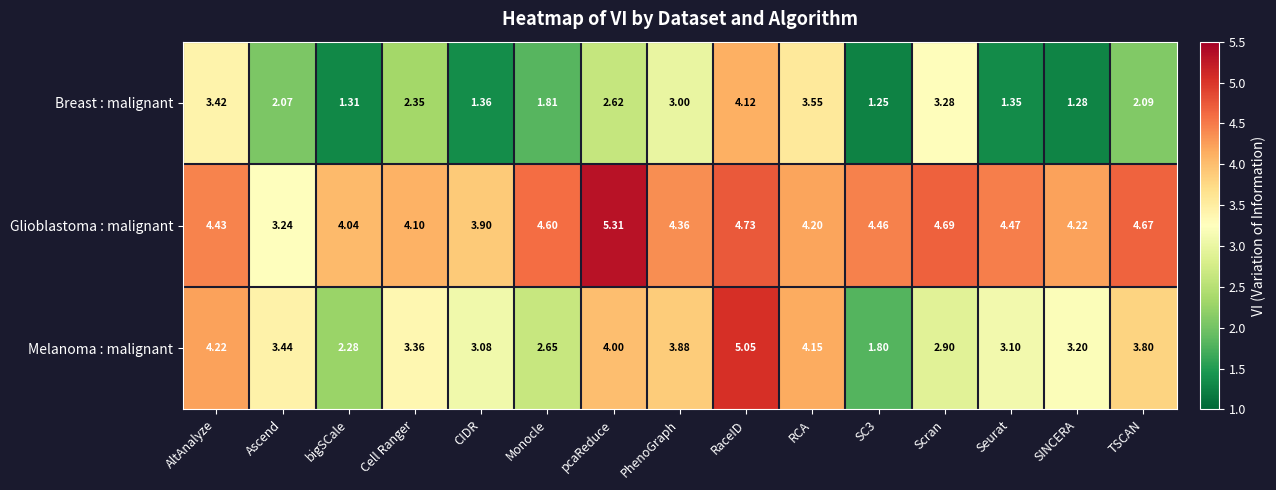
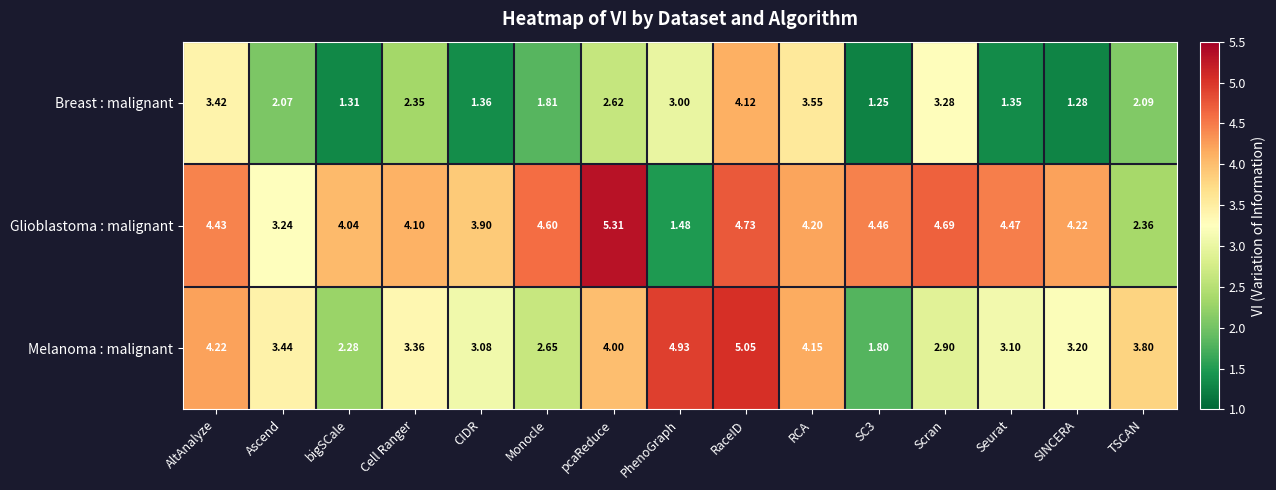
  {
    "Breast : malignant": {
      "AltAnalyze": 3.42,
      "Ascend": 2.07,
      "bigSCale": 1.31,
      "Cell Ranger": 2.35,
      "CIDR": 1.36,
      "Monocle": 1.81,
      "pcaReduce": 2.62,
      "PhenoGraph": 3.00,
      "RaceID": 4.12,
      "RCA": 3.55,
      "SC3": 1.25,
      "Scran": 3.28,
      "Seurat": 1.35,
      "SINCERA": 1.28,
      "TSCAN": 2.09
    },
    "Glioblastoma : malignant": {
      "AltAnalyze": 4.43,
      "Ascend": 3.24,
      "bigSCale": 4.04,
      "Cell Ranger": 4.10,
      "CIDR": 3.90,
      "Monocle": 4.60,
      "pcaReduce": 5.31,
-     "PhenoGraph": 4.36,
+     "PhenoGraph": 1.48,
      "RaceID": 4.73,
      "RCA": 4.20,
      "SC3": 4.46,
      "Scran": 4.69,
      "Seurat": 4.47,
      "SINCERA": 4.22,
-     "TSCAN": 4.67
+     "TSCAN": 2.36
    },
    "Melanoma : malignant": {
      "AltAnalyze": 4.22,
      "Ascend": 3.44,
      "bigSCale": 2.28,
      "Cell Ranger": 3.36,
      "CIDR": 3.08,
      "Monocle": 2.65,
      "pcaReduce": 4.00,
-     "PhenoGraph": 3.88,
+     "PhenoGraph": 4.93,
      "RaceID": 5.05,
      "RCA": 4.15,
      "SC3": 1.80,
      "Scran": 2.90,
      "Seurat": 3.10,
      "SINCERA": 3.20,
      "TSCAN": 3.80
    }
  }
